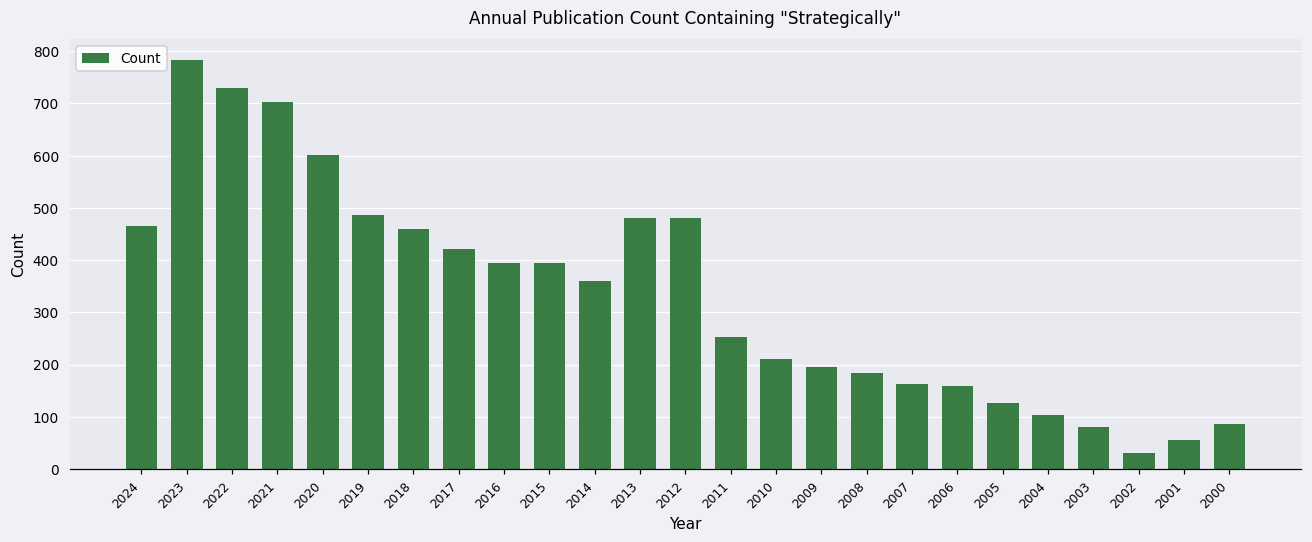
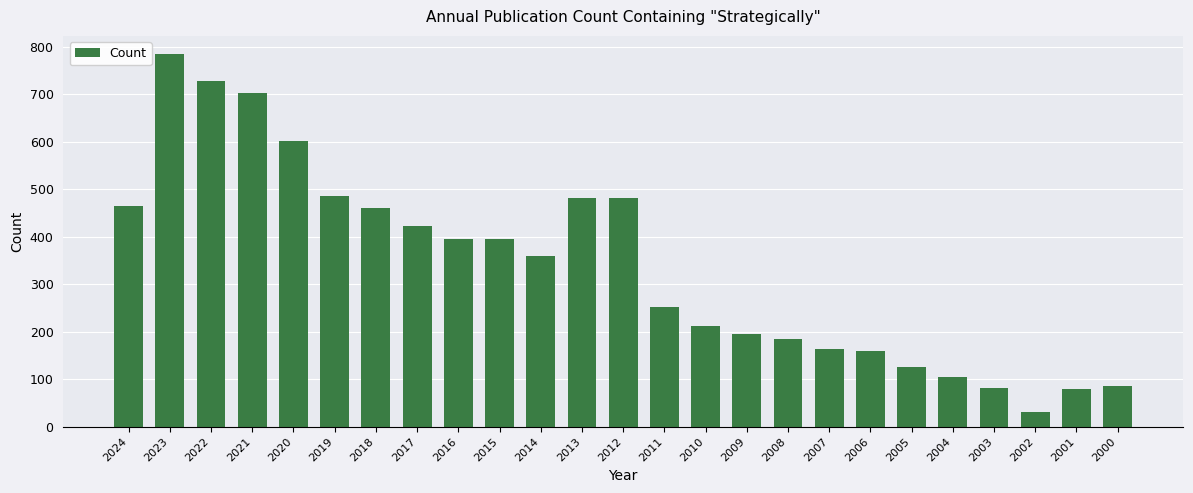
  {
    "2024": 470,
    "2023": 780,
    "2022": 730,
    "2021": 700,
    "2020": 600,
    "2019": 490,
    "2018": 460,
    "2017": 420,
    "2016": 400,
    "2015": 400,
    "2014": 360,
    "2013": 480,
    "2012": 480,
    "2011": 250,
    "2010": 210,
    "2009": 200,
    "2008": 180,
    "2007": 160,
    "2006": 160,
    "2005": 130,
    "2004": 100,
    "2003": 80,
    "2002": 30,
-   "2001": 60,
+   "2001": 80,
    "2000": 90
  }
